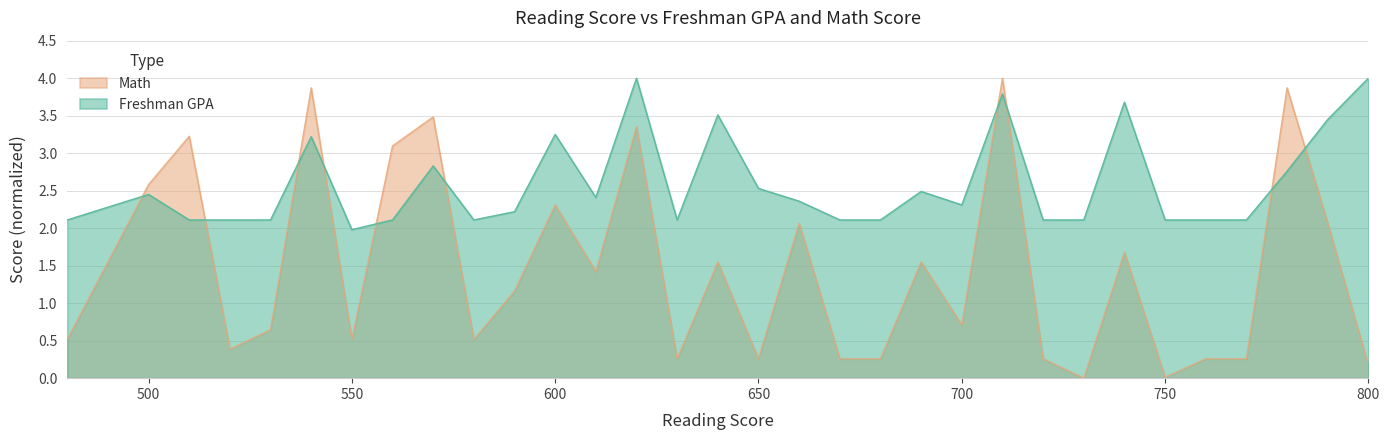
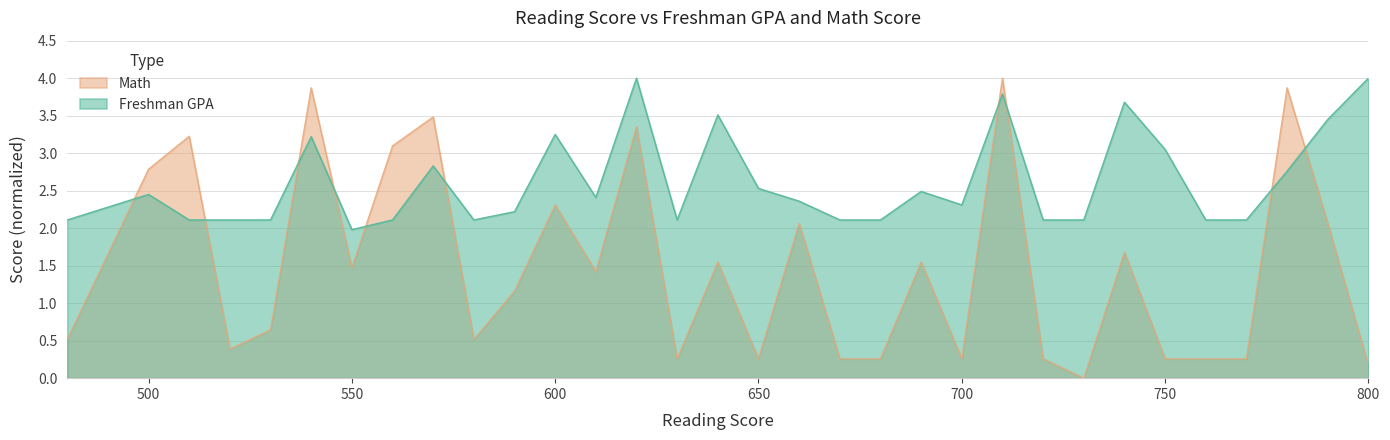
  {
    "Math": {
-     "500": 2.6,
-     "550": 0.5,
+     "500": 2.8,
+     "550": 1.5,
      "600": 2.3,
      "650": 0.3,
-     "700": 0.7,
-     "750": 0.0,
+     "700": 0.3,
+     "750": 0.3,
      "800": 0.2
    },
    "Freshman GPA": {
      "500": 2.5,
      "550": 2.0,
      "600": 3.3,
      "650": 2.5,
      "700": 2.3,
-     "750": 2.1,
+     "750": 3.1,
      "800": 4.0
    }
  }
